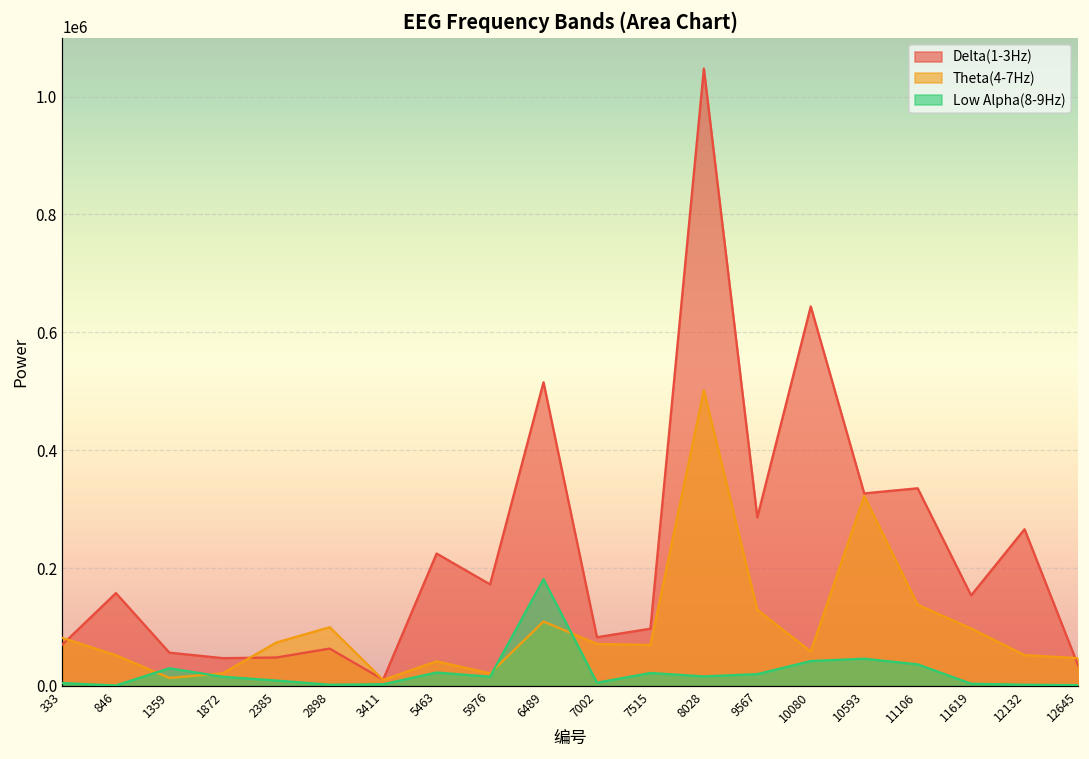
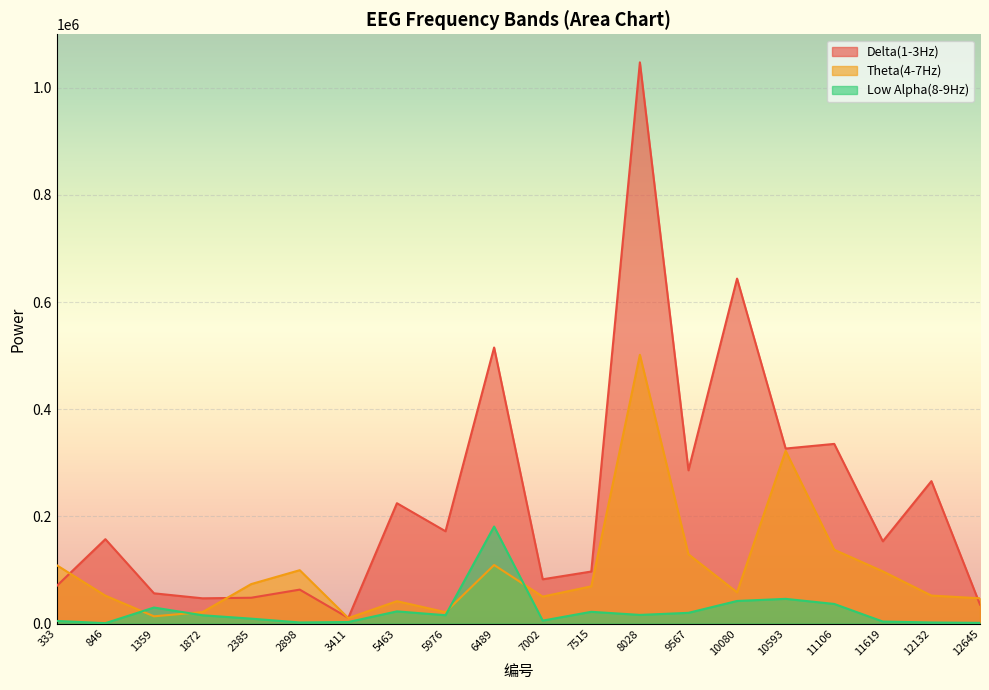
  {
    "Delta(1-3Hz)": {
      "333": 70000,
      "846": 160000,
      "1359": 60000,
      "1872": 50000,
      "2385": 50000,
      "2898": 60000,
      "5463": 220000,
      "5976": 170000,
      "6489": 520000,
      "7002": 80000,
      "7515": 100000,
      "8028": 1050000,
      "9567": 290000,
      "10080": 640000,
      "11106": 340000,
      "11619": 150000,
      "12132": 270000,
      "12645": 40000
    },
    "Theta(4-7Hz)": {
-     "333": 80000,
+     "333": 110000,
      "846": 50000,
      "1359": 10000,
      "1872": 20000,
      "2385": 70000,
      "2898": 100000,
      "5463": 40000,
      "5976": 20000,
      "6489": 110000,
-     "7002": 70000,
+     "7002": 50000,
      "7515": 70000,
      "8028": 500000,
      "9567": 130000,
      "10080": 60000,
      "11106": 140000,
      "11619": 100000,
      "12132": 50000,
      "12645": 50000
    },
    "Low Alpha(8-9Hz)": {
      "333": 0,
      "846": 0,
      "1359": 30000,
      "1872": 20000,
      "2385": 10000,
      "2898": 0,
      "3411": 0,
      "5463": 20000,
      "5976": 20000,
      "6489": 180000,
      "7002": 10000,
      "7515": 20000,
      "8028": 20000,
      "9567": 20000,
      "10080": 40000,
      "10593": 50000,
      "11106": 40000,
      "11619": 0,
      "12132": 0,
      "12645": 0
    }
  }
